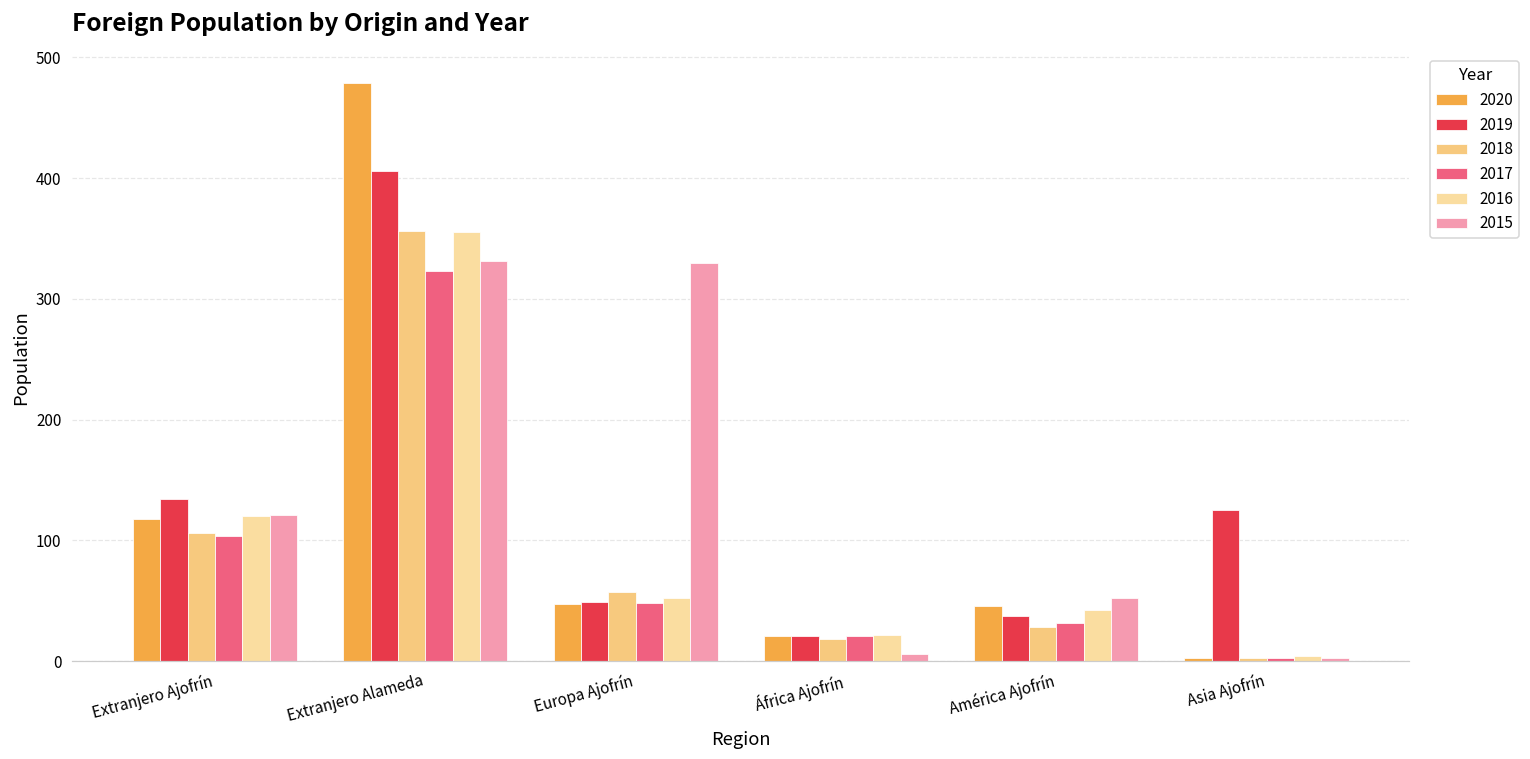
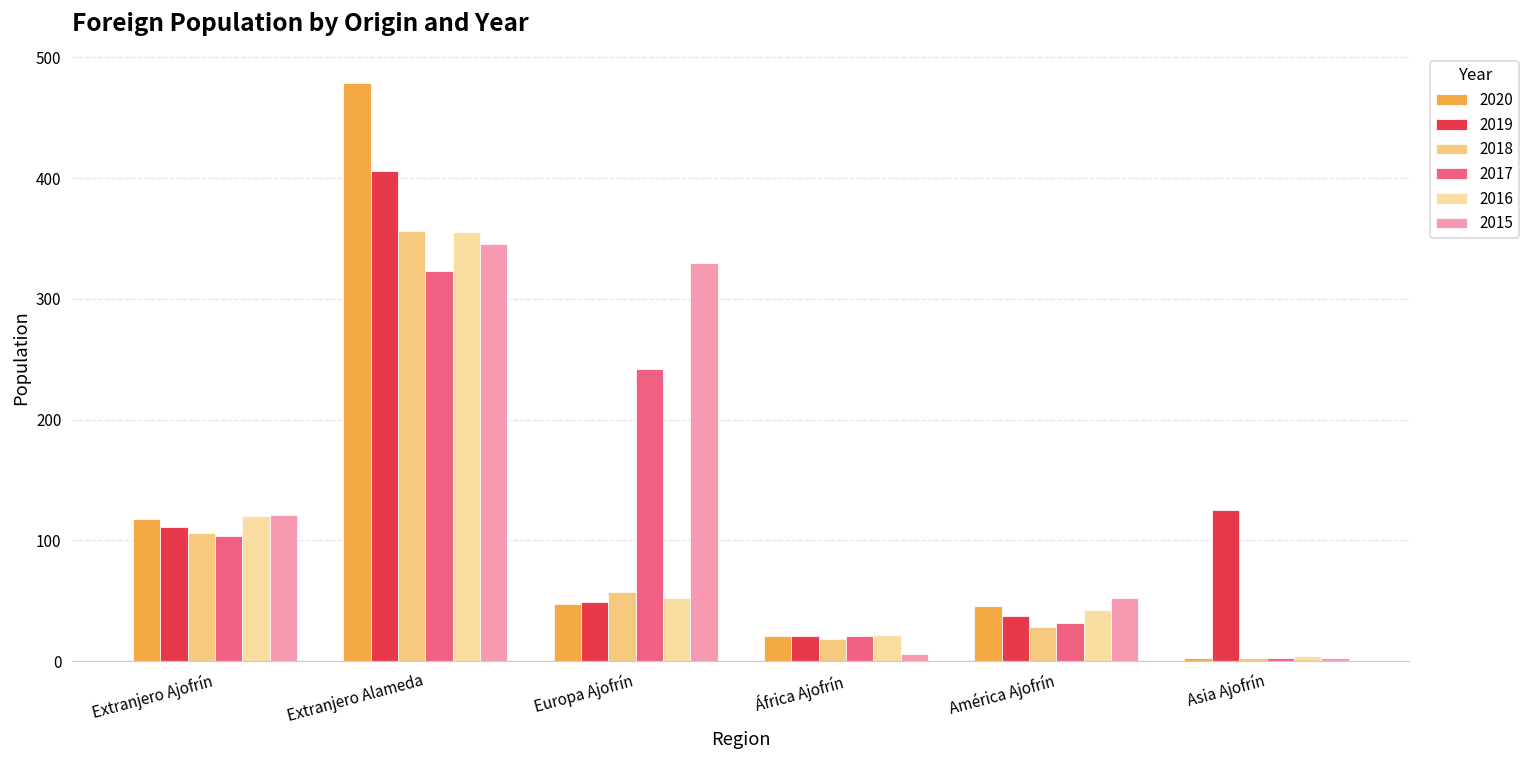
  {
    "2020": {
      "Extranjero Ajofrín": 118,
      "Extranjero Alameda": 479,
      "Europa Ajofrín": 47,
      "África Ajofrín": 21,
      "América Ajofrín": 46,
      "Asia Ajofrín": 3
    },
    "2019": {
-     "Extranjero Ajofrín": 134,
+     "Extranjero Ajofrín": 111,
      "Extranjero Alameda": 406,
      "Europa Ajofrín": 49,
      "África Ajofrín": 21,
      "América Ajofrín": 37,
      "Asia Ajofrín": 125
    },
    "2017": {
      "Extranjero Ajofrín": 104,
      "Extranjero Alameda": 323,
-     "Europa Ajofrín": 48,
+     "Europa Ajofrín": 242,
      "África Ajofrín": 21,
      "América Ajofrín": 32,
      "Asia Ajofrín": 3
    },
    "2015": {
      "Extranjero Ajofrín": 121,
-     "Extranjero Alameda": 331,
+     "Extranjero Alameda": 345,
      "Europa Ajofrín": 330,
      "África Ajofrín": 6,
      "América Ajofrín": 52,
      "Asia Ajofrín": 3
    }
  }
